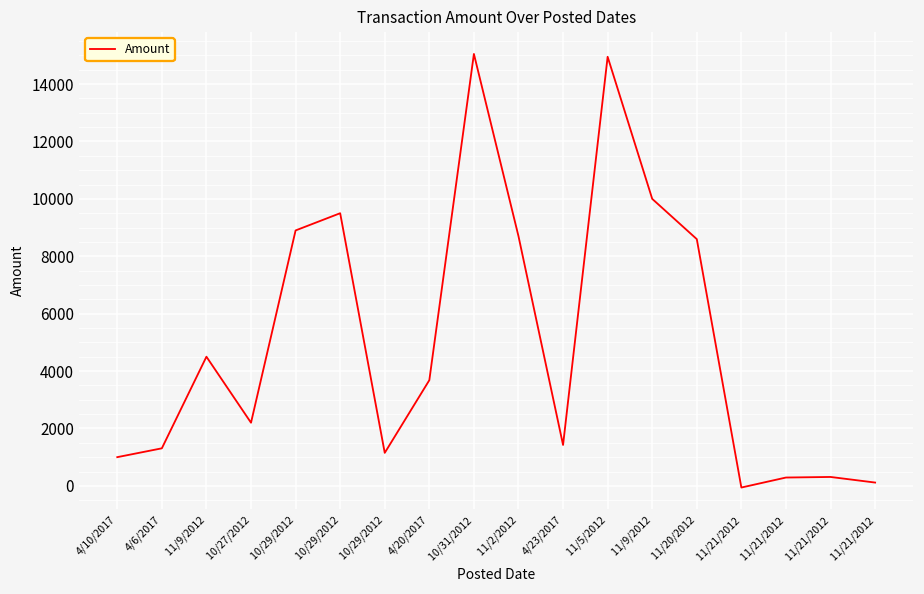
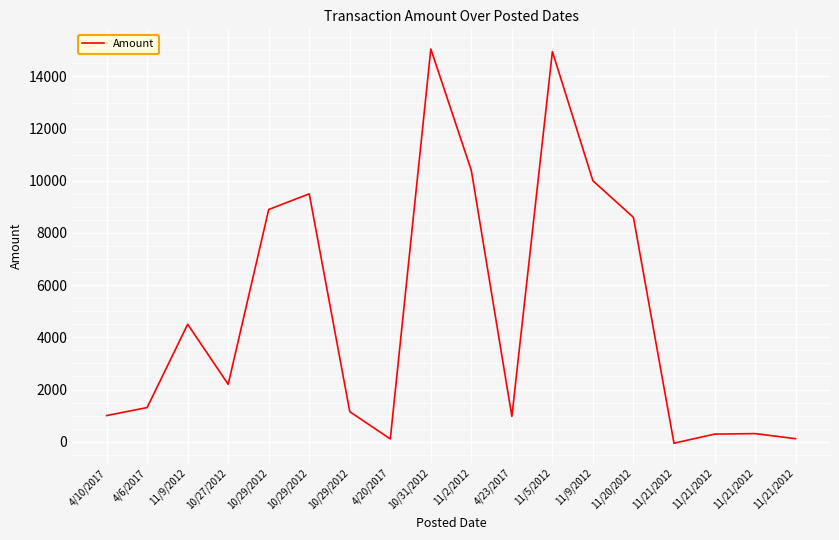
  {
    "4/10/2017": 1000,
    "4/6/2017": 1300,
    "10/27/2012": 2200,
-   "4/20/2017": 3700,
+   "4/20/2017": 100,
    "10/31/2012": 15100,
-   "11/2/2012": 8700,
-   "4/23/2017": 1400,
+   "11/2/2012": 10400,
+   "4/23/2017": 1000,
    "11/5/2012": 15000,
    "11/20/2012": 8600
  }
